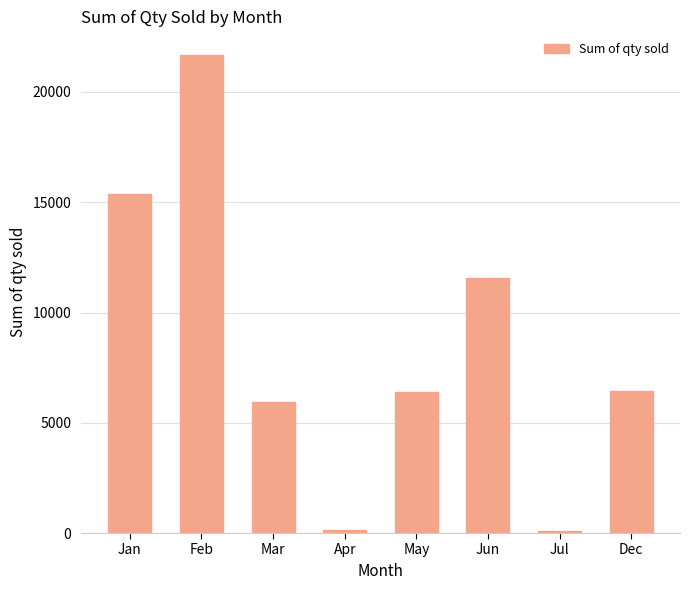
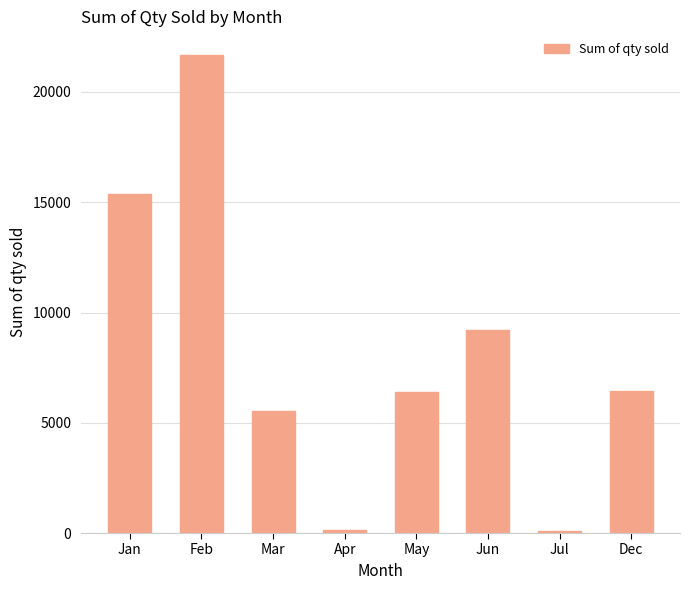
  {
    "Jan": 15400,
    "Feb": 21700,
-   "Mar": 5900,
+   "Mar": 5500,
    "Apr": 100,
    "May": 6400,
-   "Jun": 11600,
+   "Jun": 9200,
    "Dec": 6400
  }
